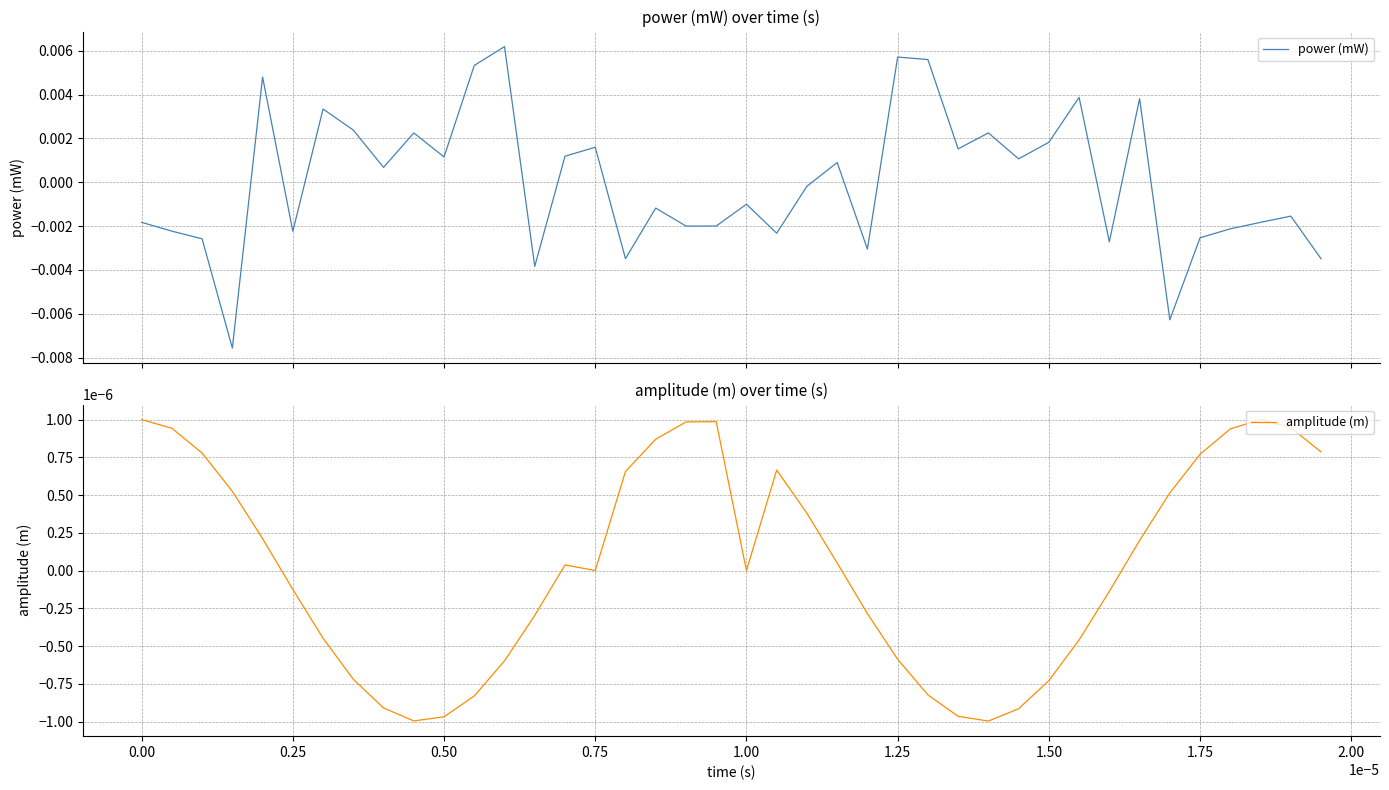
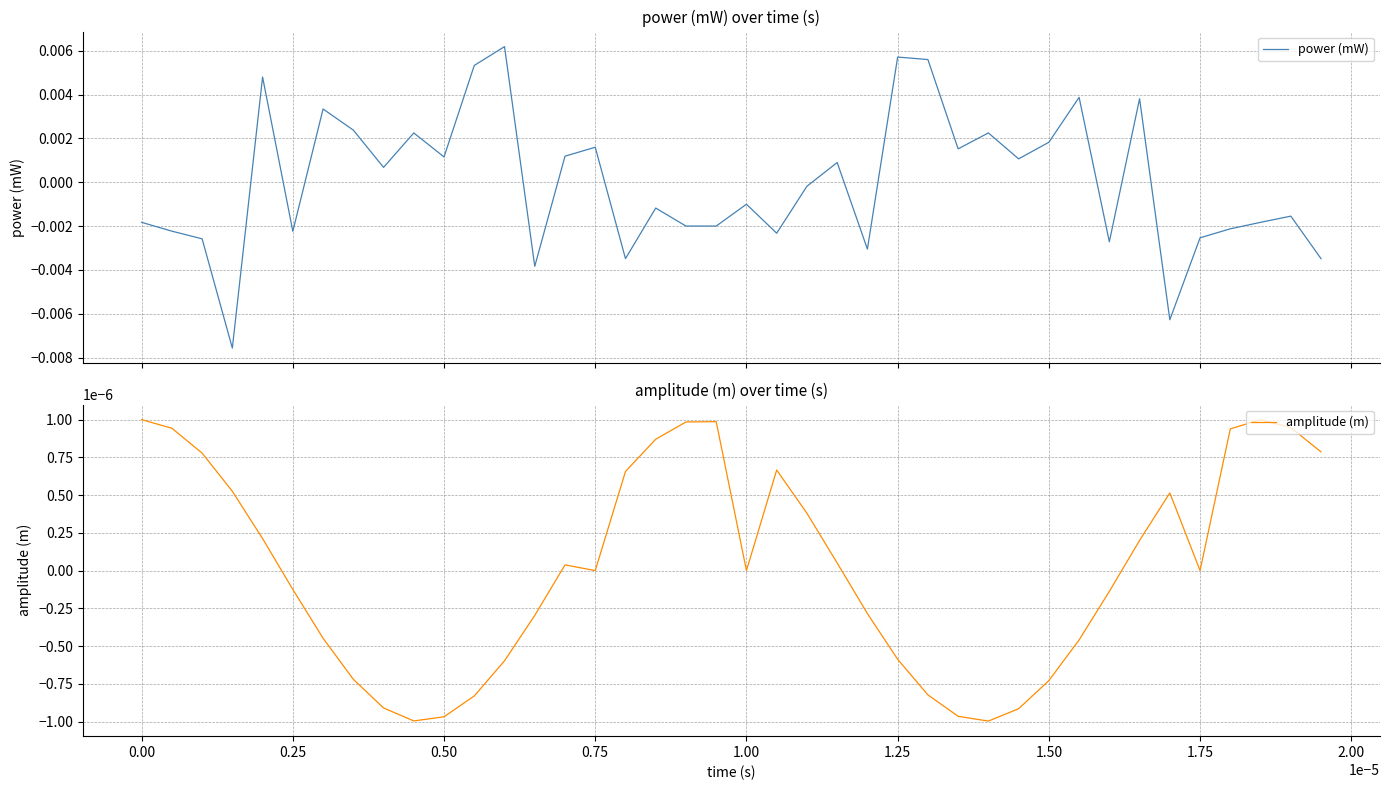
  {
    "amplitude (m) over time (s)": {
      "0.00": 0.000001,
      "0.25": -0.00000013,
      "0.50": -0.00000097,
      "0.75": 0.000000,
      "1.00": 0.000000,
      "1.25": -0.00000059,
      "1.50": -0.00000073,
-     "1.75": 0.000001
+     "1.75": 0.000000
    }
  }
